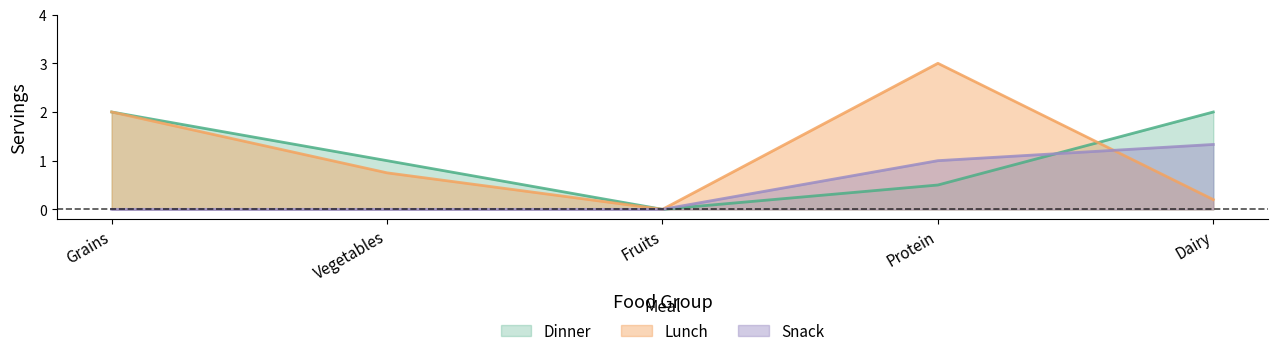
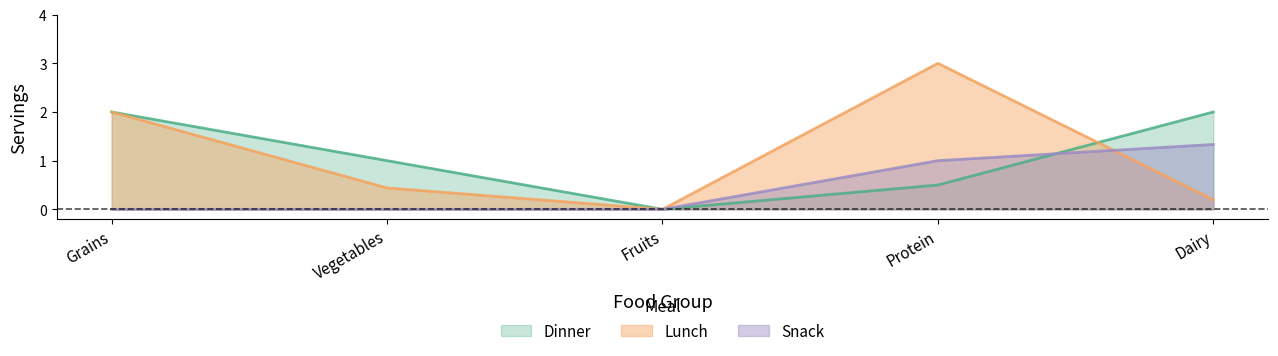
  {
    "Lunch": {
-     "Vegetables": 0.8,
+     "Vegetables": 0.4,
      "Protein": 3.0,
      "Dairy": 0.2
    }
  }
